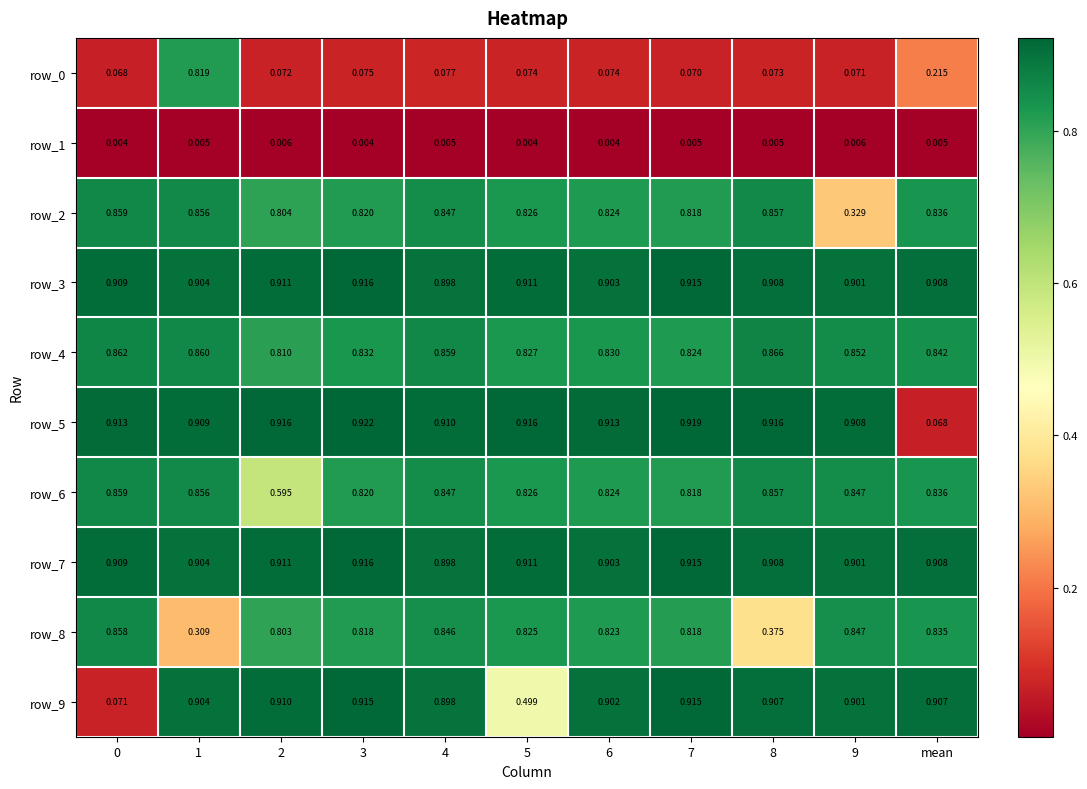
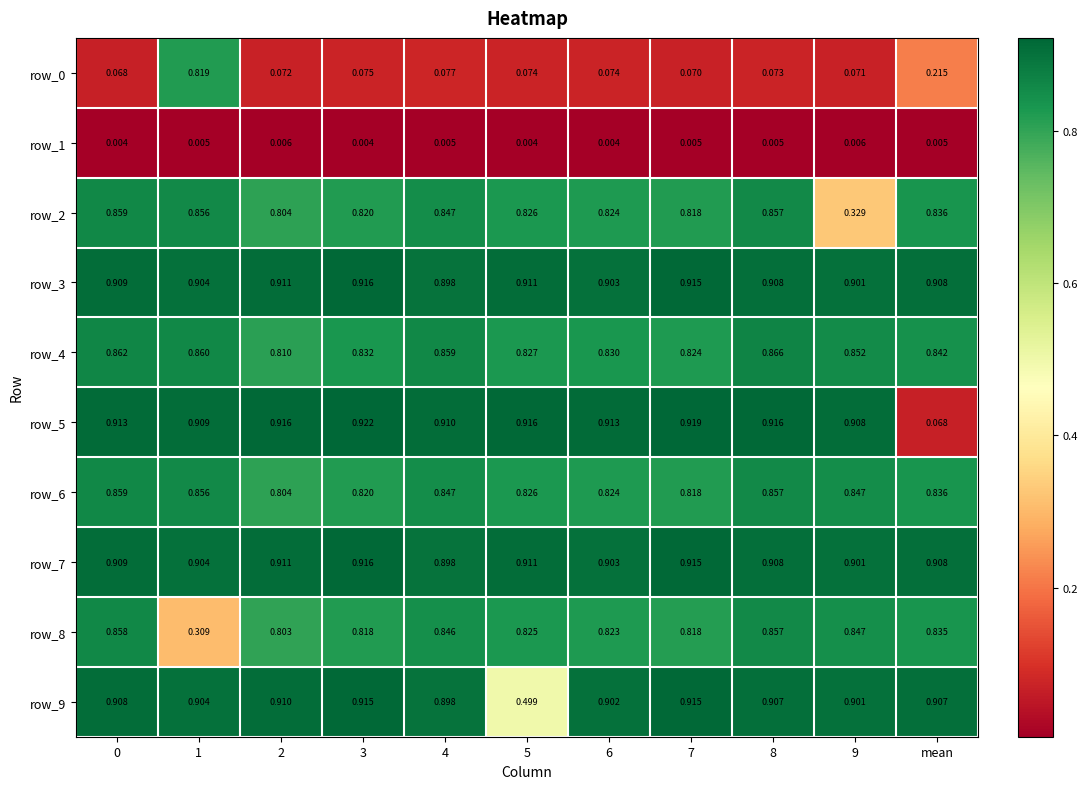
  {
    "row_0": {
      "0": 0.068,
      "1": 0.819,
      "2": 0.072,
      "3": 0.075,
      "4": 0.077,
      "5": 0.074,
      "6": 0.074,
      "7": 0.070,
      "8": 0.073,
      "9": 0.071,
      "mean": 0.215
    },
    "row_1": {
      "0": 0.004,
      "1": 0.005,
      "2": 0.006,
      "3": 0.004,
      "4": 0.005,
      "5": 0.004,
      "6": 0.004,
      "7": 0.005,
      "8": 0.005,
      "9": 0.006,
      "mean": 0.005
    },
    "row_2": {
      "0": 0.859,
      "1": 0.856,
      "2": 0.804,
      "3": 0.820,
      "4": 0.847,
      "5": 0.826,
      "6": 0.824,
      "7": 0.818,
      "8": 0.857,
      "9": 0.329,
      "mean": 0.836
    },
    "row_3": {
      "0": 0.909,
      "1": 0.904,
      "2": 0.911,
      "3": 0.916,
      "4": 0.898,
      "5": 0.911,
      "6": 0.903,
      "7": 0.915,
      "8": 0.908,
      "9": 0.901,
      "mean": 0.908
    },
    "row_4": {
      "0": 0.862,
      "1": 0.860,
      "2": 0.810,
      "3": 0.832,
      "4": 0.859,
      "5": 0.827,
      "6": 0.830,
      "7": 0.824,
      "8": 0.866,
      "9": 0.852,
      "mean": 0.842
    },
    "row_5": {
      "0": 0.913,
      "1": 0.909,
      "2": 0.916,
      "3": 0.922,
      "4": 0.910,
      "5": 0.916,
      "6": 0.913,
      "7": 0.919,
      "8": 0.916,
      "9": 0.908,
      "mean": 0.068
    },
    "row_6": {
      "0": 0.859,
      "1": 0.856,
-     "2": 0.595,
+     "2": 0.804,
      "3": 0.820,
      "4": 0.847,
      "5": 0.826,
      "6": 0.824,
      "7": 0.818,
      "8": 0.857,
      "9": 0.847,
      "mean": 0.836
    },
    "row_7": {
      "0": 0.909,
      "1": 0.904,
      "2": 0.911,
      "3": 0.916,
      "4": 0.898,
      "5": 0.911,
      "6": 0.903,
      "7": 0.915,
      "8": 0.908,
      "9": 0.901,
      "mean": 0.908
    },
    "row_8": {
      "0": 0.858,
      "1": 0.309,
      "2": 0.803,
      "3": 0.818,
      "4": 0.846,
      "5": 0.825,
      "6": 0.823,
      "7": 0.818,
-     "8": 0.375,
+     "8": 0.857,
      "9": 0.847,
      "mean": 0.835
    },
    "row_9": {
-     "0": 0.071,
+     "0": 0.908,
      "1": 0.904,
      "2": 0.910,
      "3": 0.915,
      "4": 0.898,
      "5": 0.499,
      "6": 0.902,
      "7": 0.915,
      "8": 0.907,
      "9": 0.901,
      "mean": 0.907
    }
  }
